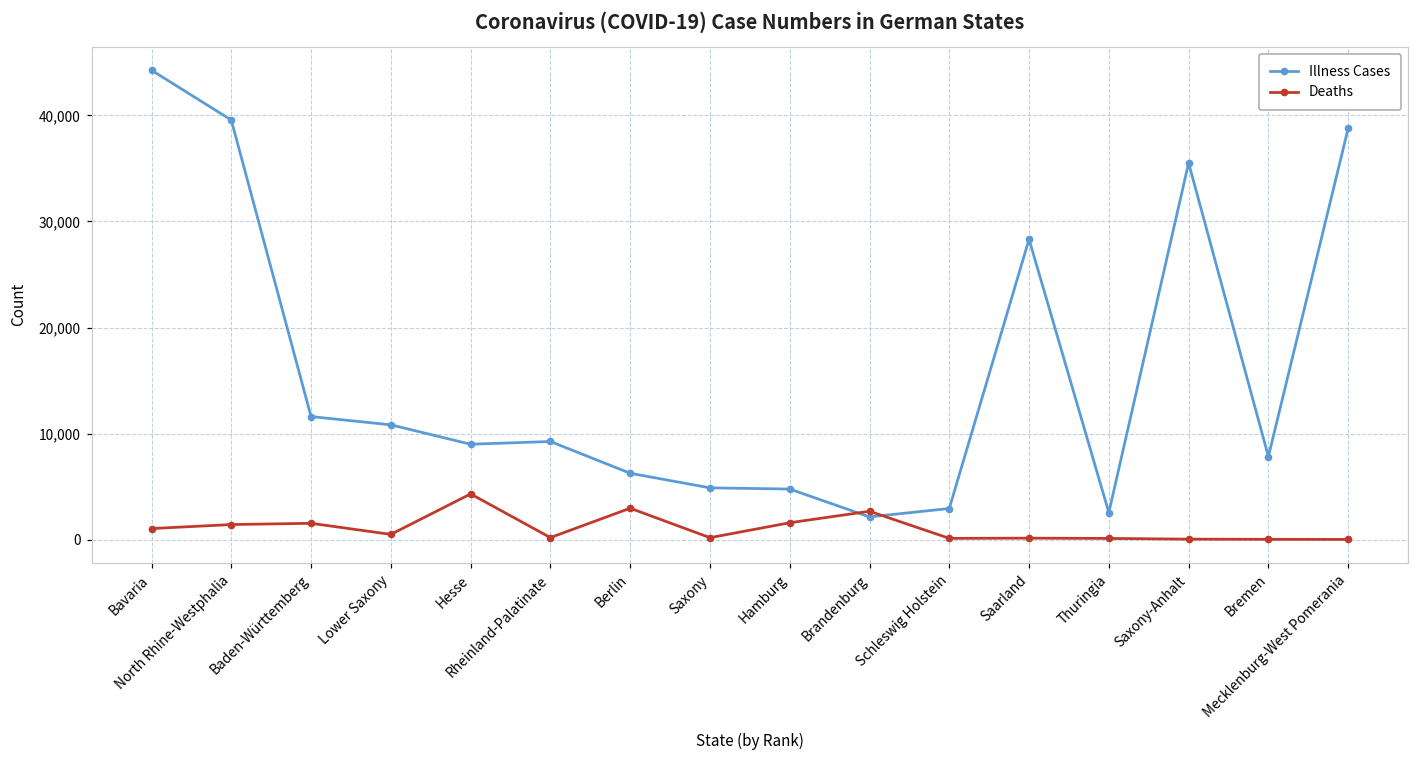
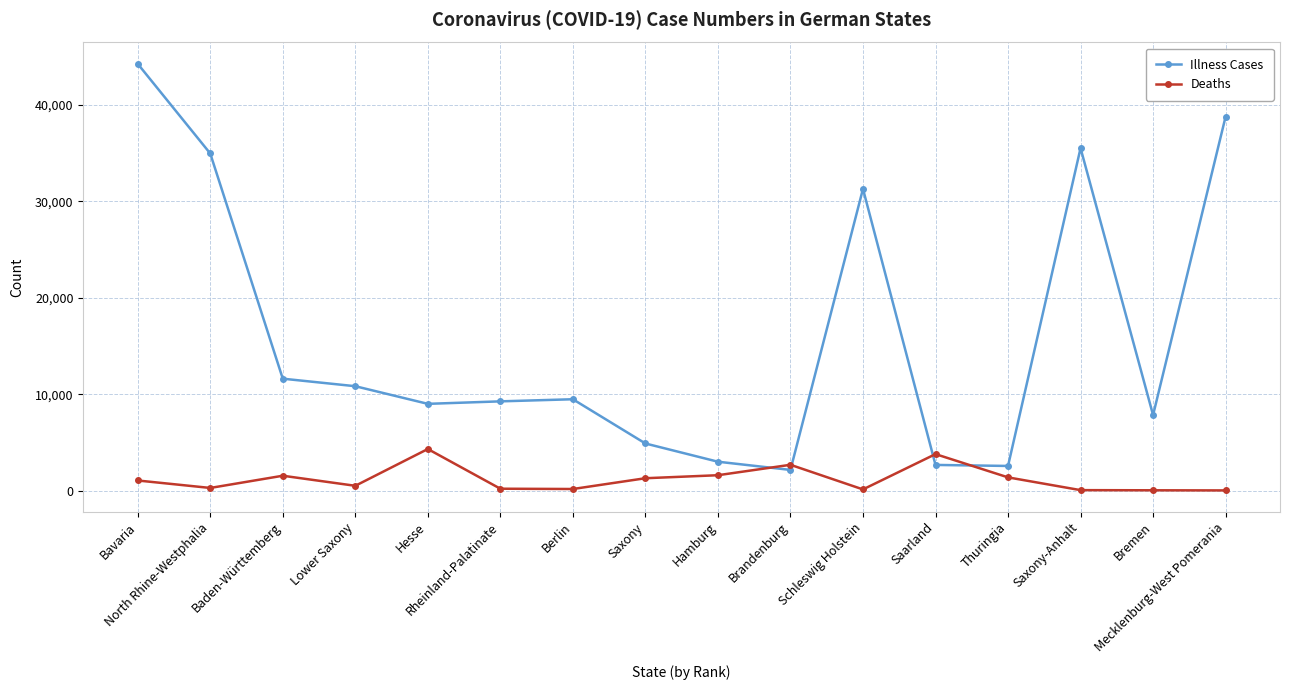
  {
    "Illness Cases": {
      "Bavaria": "44,000",
-     "North Rhine-Westphalia": "40,000",
+     "North Rhine-Westphalia": "35,000",
      "Baden-Württemberg": "12,000",
      "Lower Saxony": "11,000",
      "Hesse": "9,000",
      "Rheinland-Palatinate": "9,000",
-     "Berlin": "6,000",
+     "Berlin": "9,000",
      "Saxony": "5,000",
-     "Hamburg": "5,000",
+     "Hamburg": "3,000",
      "Brandenburg": "2,000",
-     "Schleswig Holstein": "3,000",
-     "Saarland": "28,000",
+     "Schleswig Holstein": "31,000",
+     "Saarland": "3,000",
      "Thuringia": "3,000",
      "Saxony-Anhalt": "36,000",
      "Bremen": "8,000",
      "Mecklenburg-West Pomerania": "39,000"
    },
    "Deaths": {
      "Bavaria": "1,000",
-     "North Rhine-Westphalia": "1,000",
+     "North Rhine-Westphalia": "0",
      "Baden-Württemberg": "2,000",
      "Lower Saxony": "0",
      "Hesse": "4,000",
      "Rheinland-Palatinate": "0",
-     "Berlin": "3,000",
-     "Saxony": "0",
+     "Berlin": "0",
+     "Saxony": "1,000",
      "Hamburg": "2,000",
      "Brandenburg": "3,000",
      "Schleswig Holstein": "0",
-     "Saarland": "0",
-     "Thuringia": "0",
+     "Saarland": "4,000",
+     "Thuringia": "1,000",
      "Saxony-Anhalt": "0",
      "Bremen": "0",
      "Mecklenburg-West Pomerania": "0"
    }
  }
